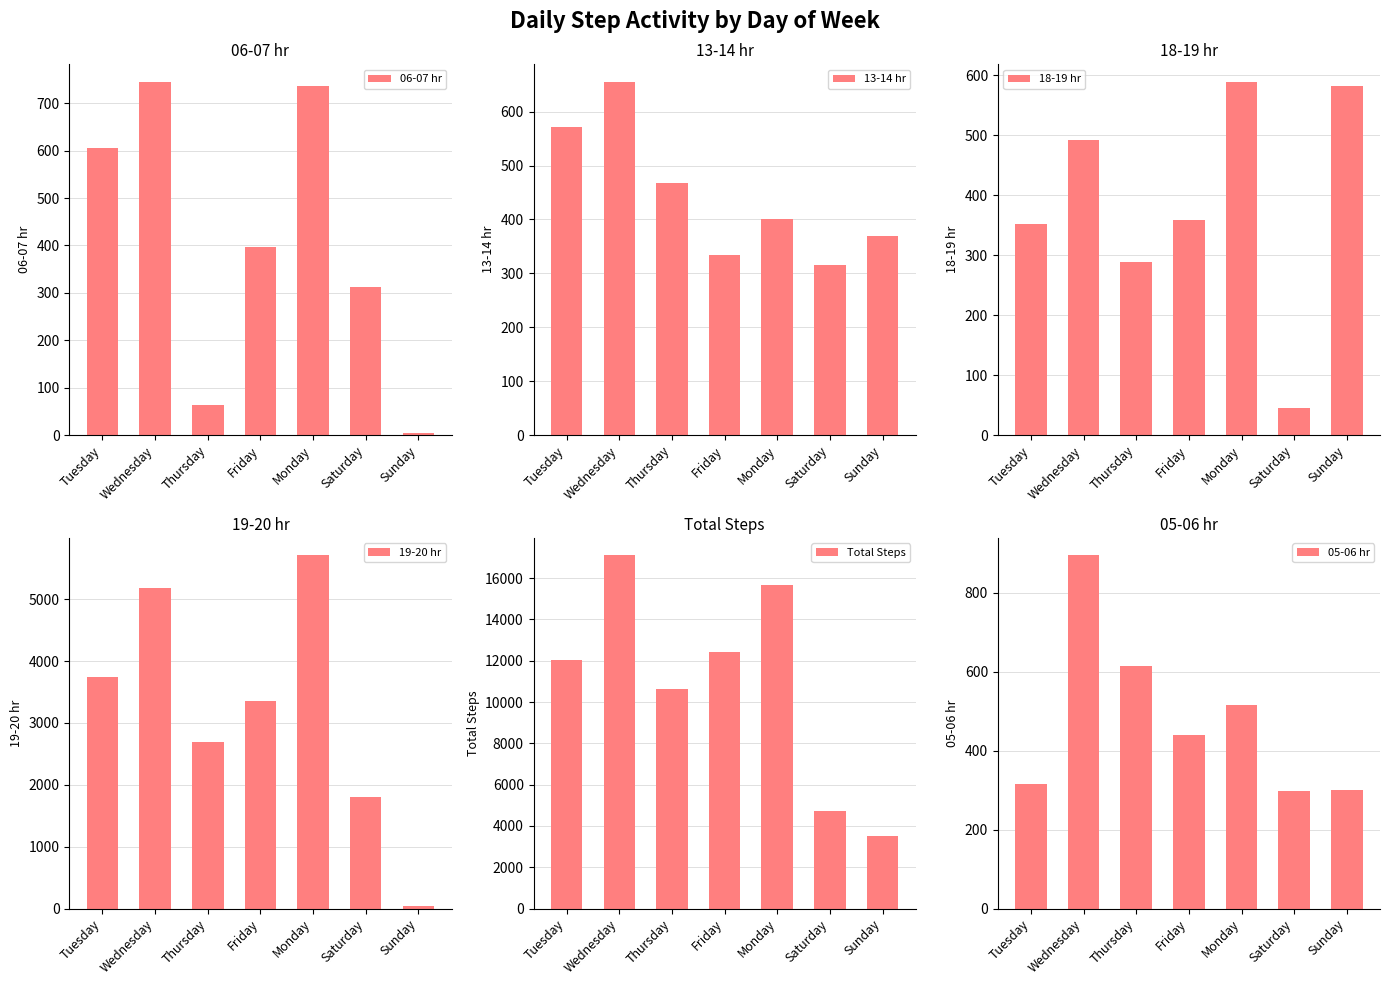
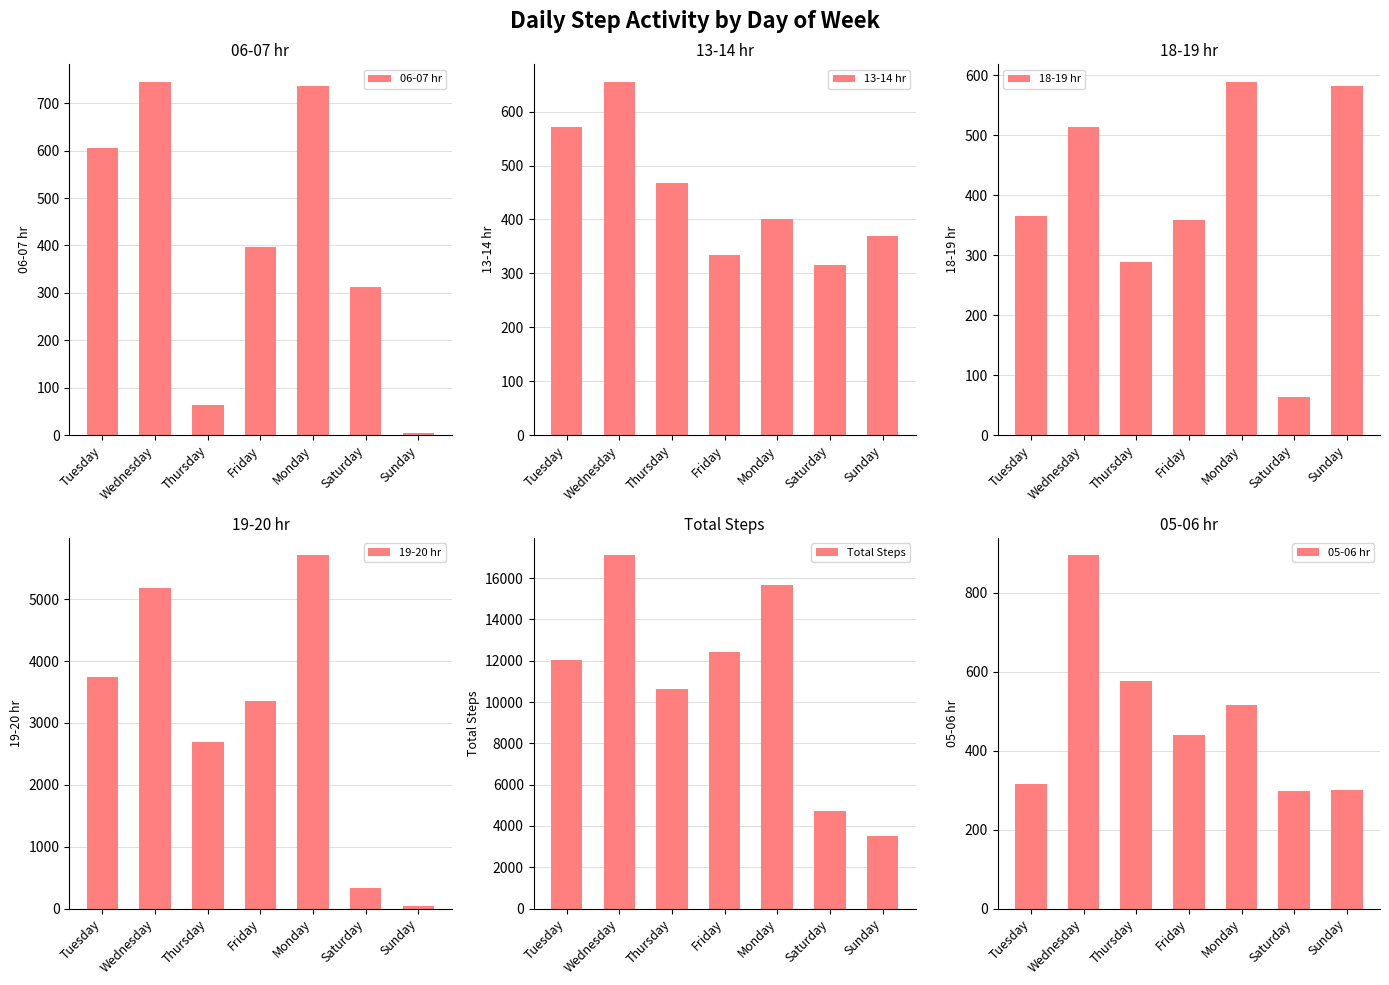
  {
    "06-07 hr": {
      "Tuesday": 610,
      "Wednesday": 750,
      "Thursday": 60,
      "Friday": 400,
      "Monday": 740,
      "Saturday": 310
    },
    "13-14 hr": {
      "Tuesday": 570,
      "Wednesday": 660,
      "Thursday": 470,
      "Friday": 330,
      "Monday": 400,
      "Saturday": 320,
      "Sunday": 370
    },
    "18-19 hr": {
-     "Tuesday": 350,
-     "Wednesday": 490,
+     "Tuesday": 370,
+     "Wednesday": 510,
      "Thursday": 290,
      "Friday": 360,
      "Monday": 590,
-     "Saturday": 50,
+     "Saturday": 60,
      "Sunday": 580
    },
    "19-20 hr": {
      "Tuesday": 3700,
      "Wednesday": 5200,
      "Thursday": 2700,
      "Friday": 3400,
      "Monday": 5700,
-     "Saturday": 1800
+     "Saturday": 300
    },
    "Total Steps": {
      "Tuesday": 12000,
      "Wednesday": 17100,
      "Thursday": 10600,
      "Friday": 12400,
      "Monday": 15700,
      "Saturday": 4700,
      "Sunday": 3500
    },
    "05-06 hr": {
      "Tuesday": 320,
      "Wednesday": 890,
-     "Thursday": 620,
+     "Thursday": 580,
      "Friday": 440,
      "Monday": 520,
      "Saturday": 300,
      "Sunday": 300
    }
  }
